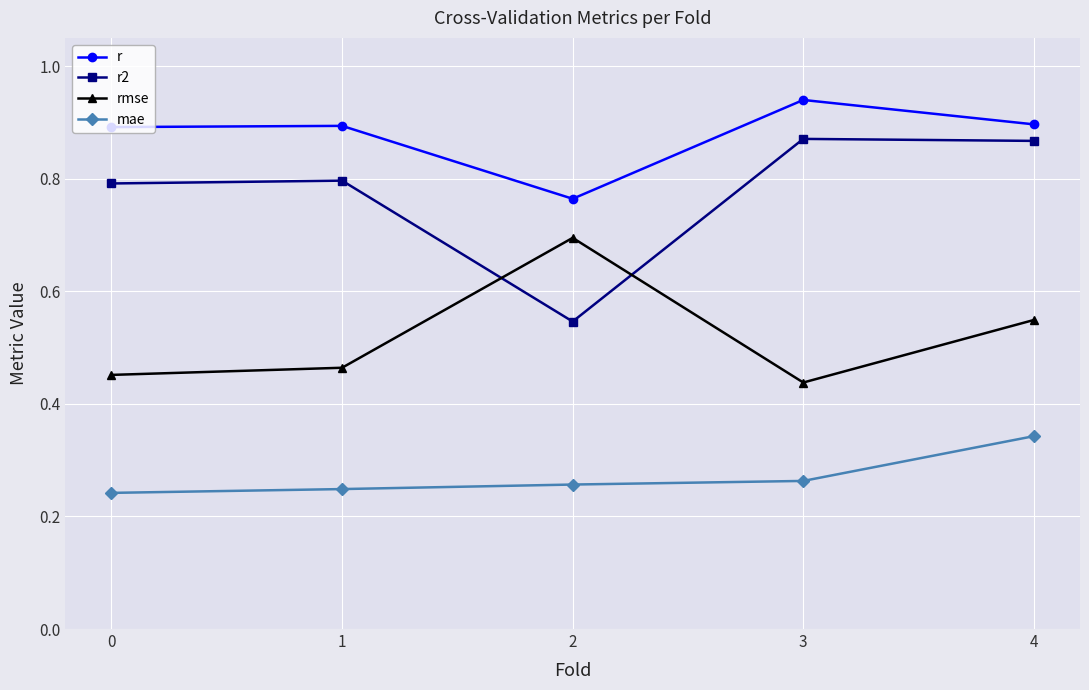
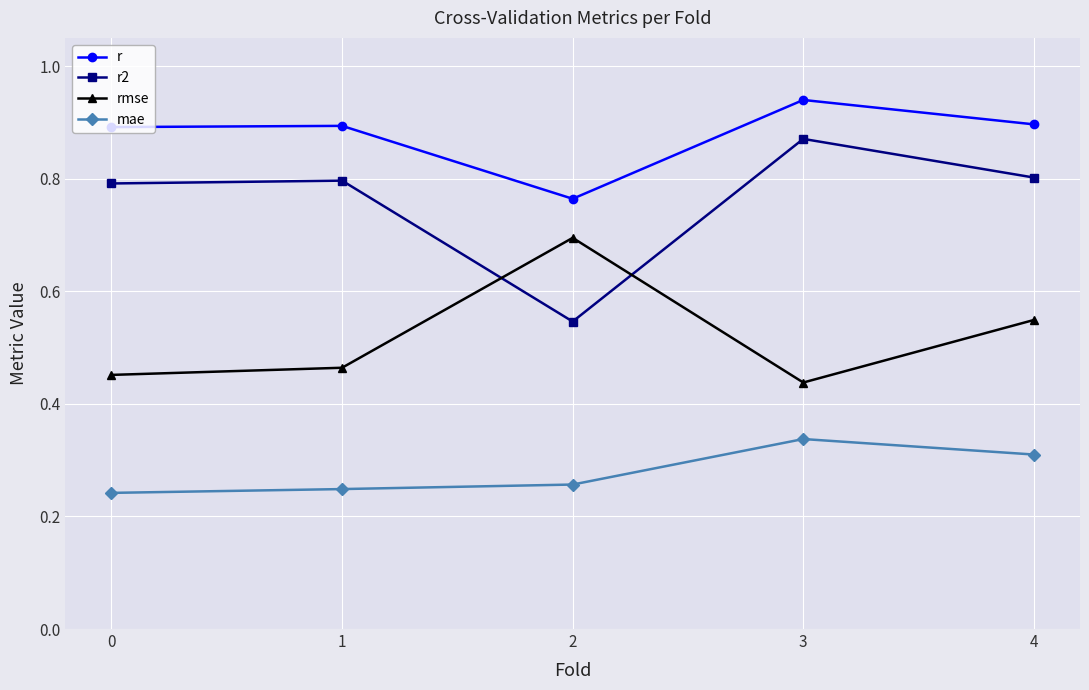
  {
    "r": {
      "1": 0.89,
      "2": 0.76,
      "3": 0.94,
      "4": 0.90
    },
    "r2": {
      "0": 0.79,
      "1": 0.80,
      "2": 0.55,
      "3": 0.87,
-     "4": 0.87
+     "4": 0.80
    },
    "rmse": {
      "0": 0.45,
      "1": 0.46,
      "2": 0.69,
      "3": 0.44,
      "4": 0.55
    },
    "mae": {
      "0": 0.24,
      "1": 0.25,
      "2": 0.26,
-     "3": 0.26,
-     "4": 0.34
+     "3": 0.34,
+     "4": 0.31
    }
  }
